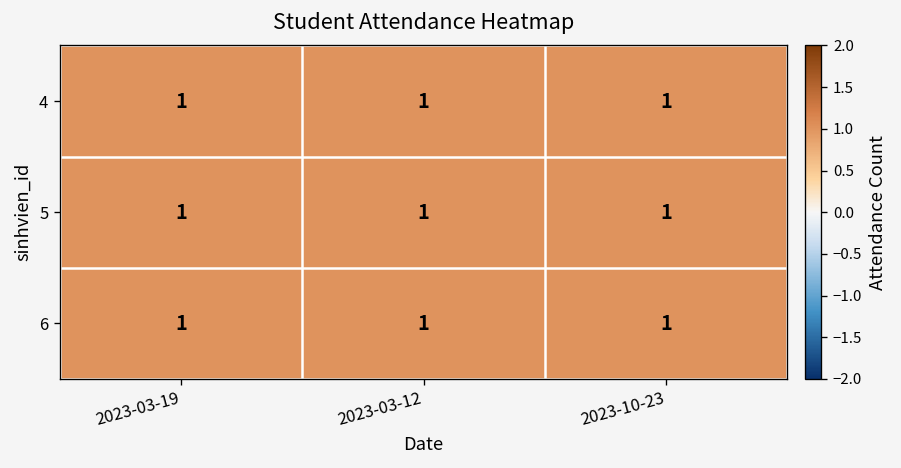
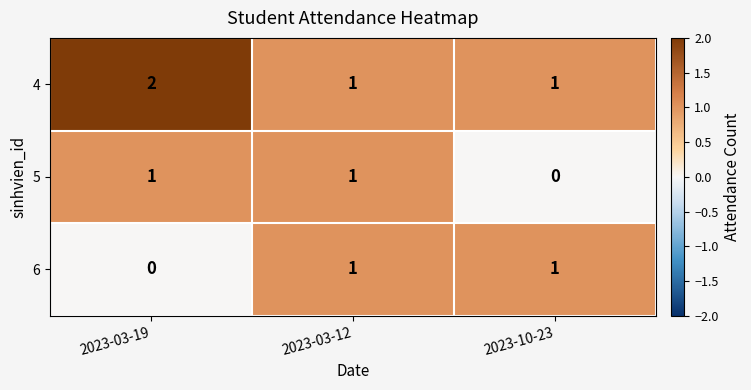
  {
    "4": {
-     "2023-03-19": 1,
+     "2023-03-19": 2,
      "2023-03-12": 1,
      "2023-10-23": 1
    },
    "5": {
      "2023-03-19": 1,
      "2023-03-12": 1,
-     "2023-10-23": 1
+     "2023-10-23": 0
    },
    "6": {
-     "2023-03-19": 1,
+     "2023-03-19": 0,
      "2023-03-12": 1,
      "2023-10-23": 1
    }
  }
